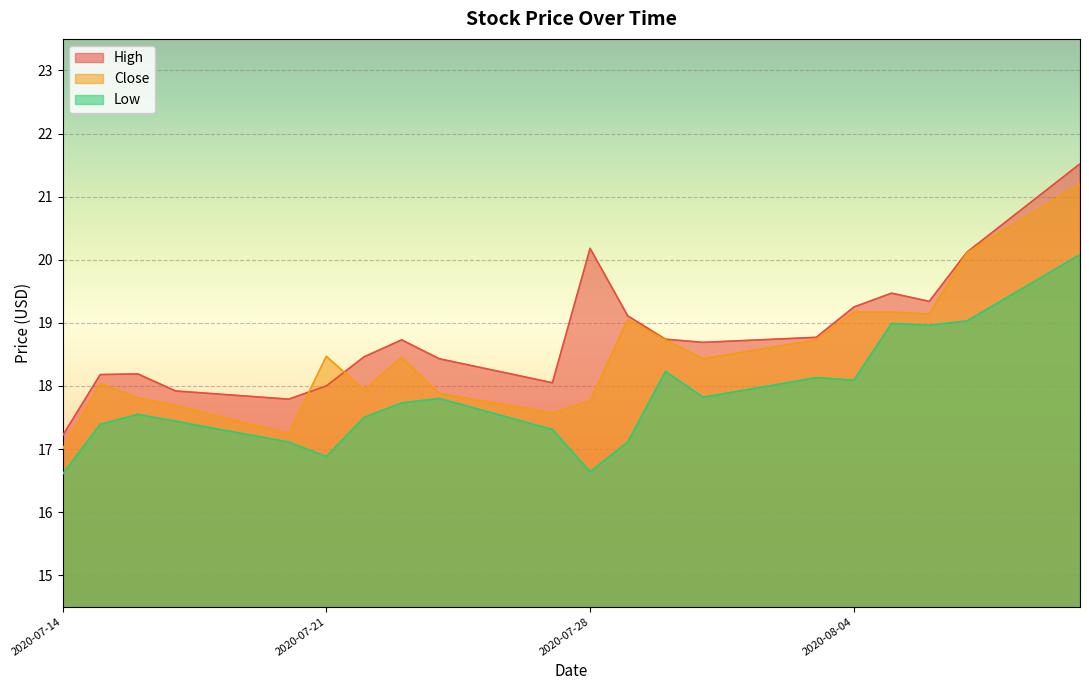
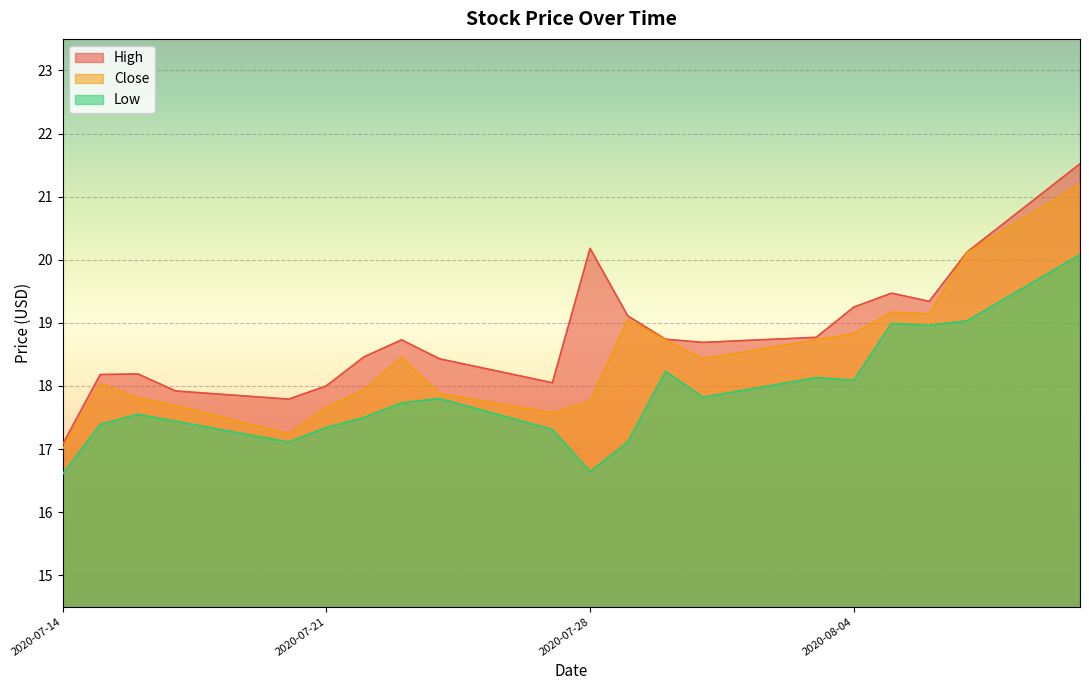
  {
    "High": {
-     "2020-07-14": 17.2,
+     "2020-07-14": 17.1,
      "2020-07-21": 18.0,
      "2020-07-28": 20.2,
      "2020-08-04": 19.3
    },
    "Close": {
      "2020-07-14": 17.0,
-     "2020-07-21": 18.5,
+     "2020-07-21": 17.7,
      "2020-07-28": 17.8,
-     "2020-08-04": 19.2
+     "2020-08-04": 18.8
    },
    "Low": {
      "2020-07-14": 16.6,
-     "2020-07-21": 16.9,
+     "2020-07-21": 17.3,
      "2020-07-28": 16.6,
      "2020-08-04": 18.1
    }
  }
